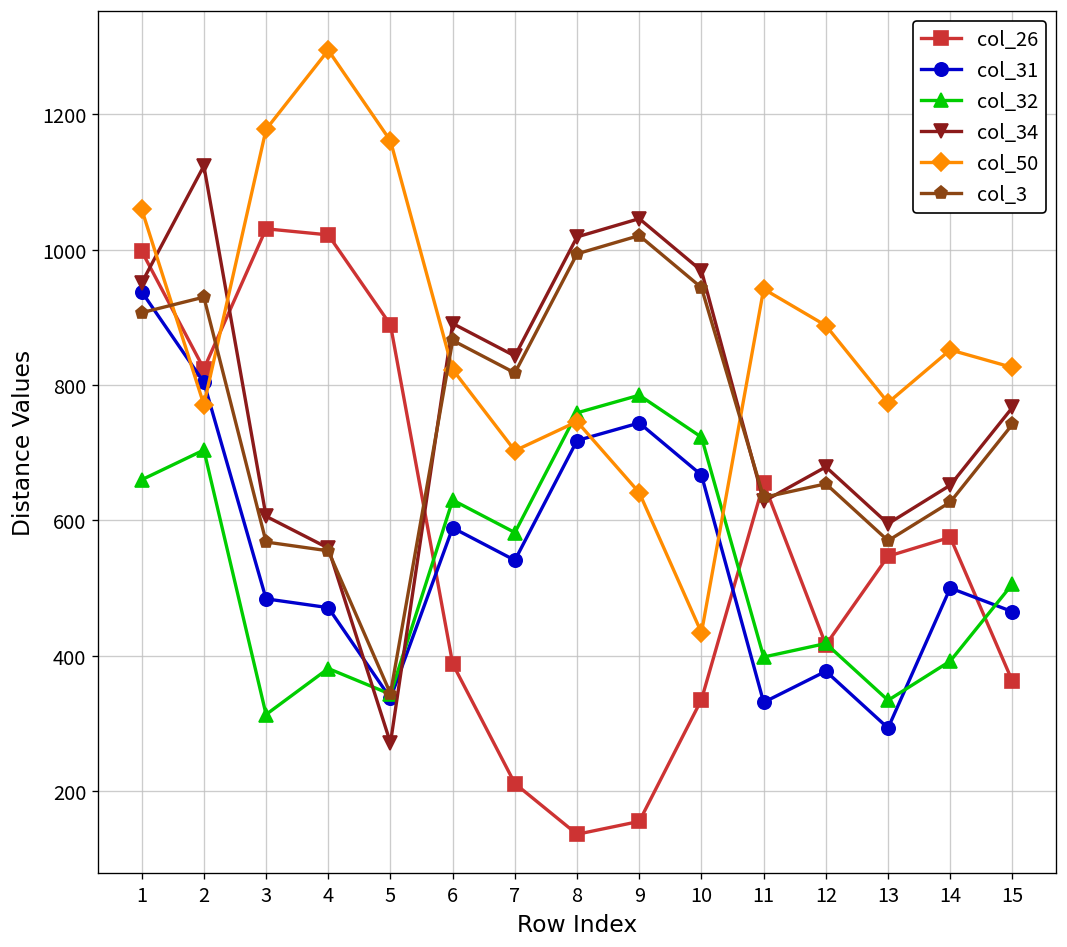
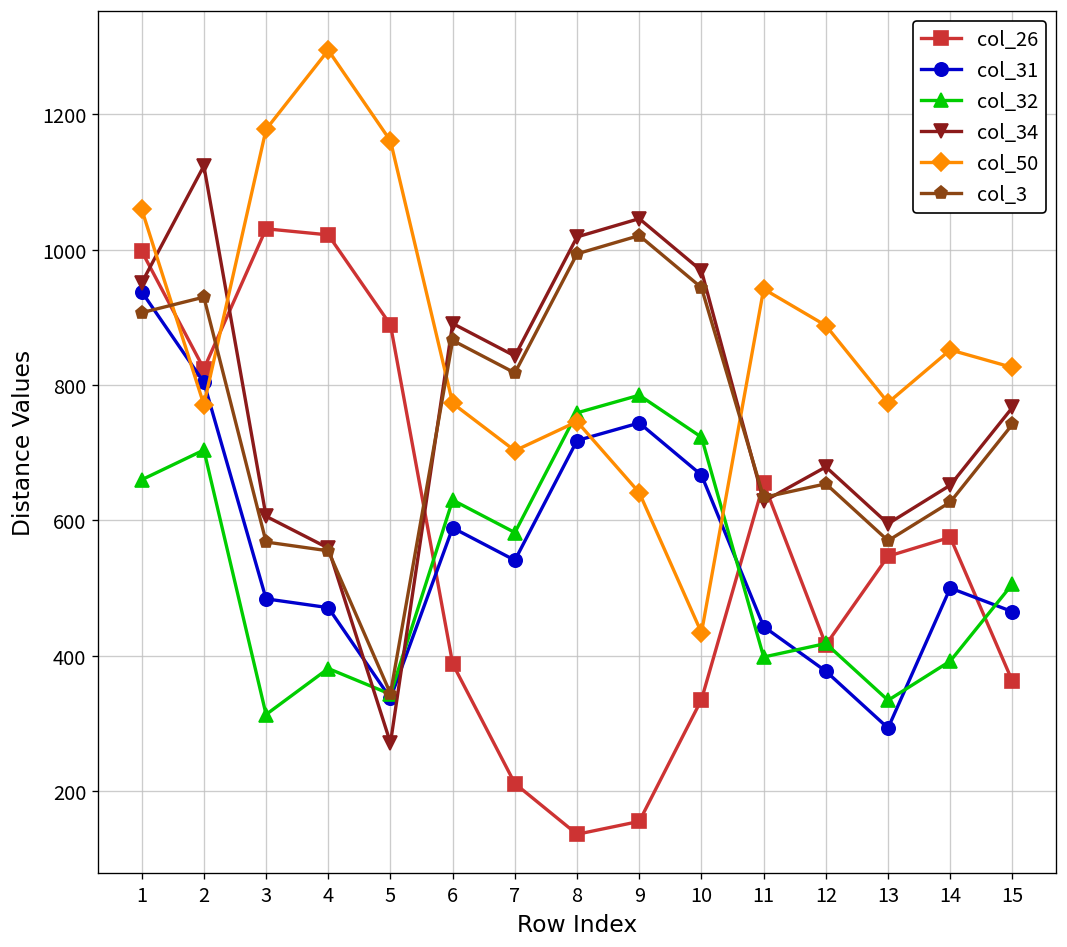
  {
    "col_26": {
      "1": 1000,
      "2": 820,
      "3": 1030,
      "4": 1020,
      "5": 890,
      "6": 390,
      "7": 210,
      "8": 140,
      "9": 160,
      "10": 340,
      "11": 660,
      "13": 550,
      "14": 580,
      "15": 360
    },
    "col_31": {
      "1": 940,
      "2": 800,
      "3": 480,
      "4": 470,
      "5": 340,
      "6": 590,
      "7": 540,
      "8": 720,
      "9": 740,
      "10": 670,
-     "11": 330,
+     "11": 440,
      "12": 380,
      "13": 290,
      "14": 500,
      "15": 470
    },
    "col_32": {
      "1": 660,
      "2": 700,
      "3": 310,
      "4": 380,
      "6": 630,
      "7": 580,
      "8": 760,
      "9": 790,
      "10": 720,
      "11": 400,
      "13": 330,
      "14": 390,
      "15": 510
    },
    "col_50": {
      "1": 1060,
      "2": 770,
      "3": 1180,
      "4": 1300,
      "5": 1160,
-     "6": 820,
+     "6": 770,
      "7": 700,
      "8": 750,
      "9": 640,
      "10": 430,
      "11": 940,
      "12": 890,
      "13": 770,
      "14": 850,
      "15": 830
    }
  }
